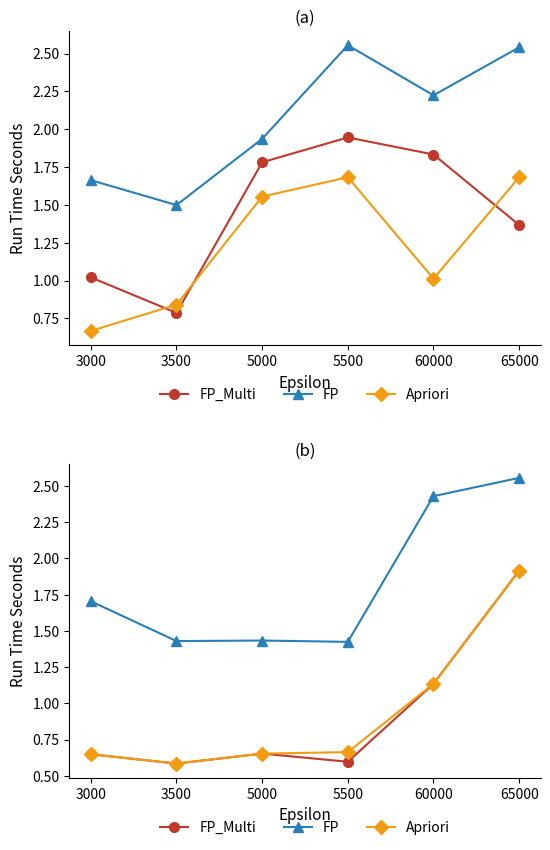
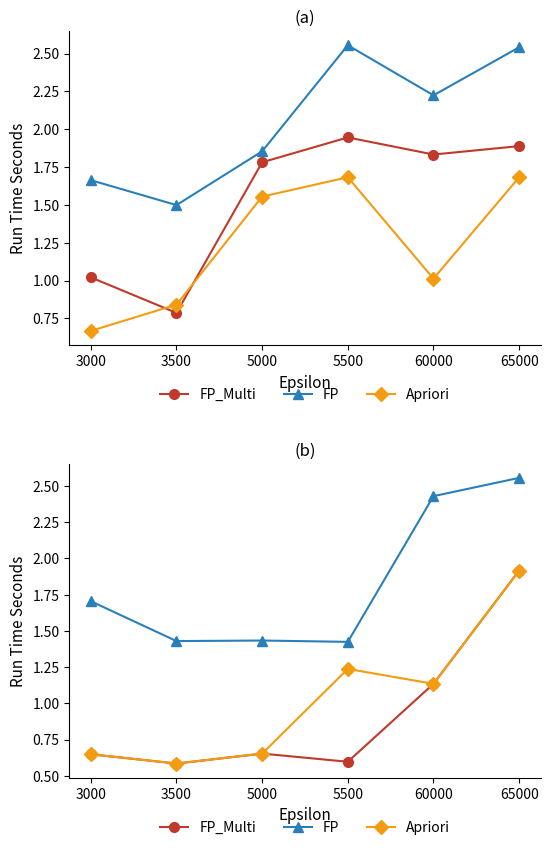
  {
    "(a)": {
      "FP_Multi": {
        "3000": 1.02,
        "3500": 0.79,
        "5000": 1.78,
        "5500": 1.95,
        "60000": 1.83,
-       "65000": 1.37
+       "65000": 1.89
      },
      "FP": {
        "3000": 1.66,
        "3500": 1.50,
-       "5000": 1.94,
+       "5000": 1.85,
        "5500": 2.55,
        "60000": 2.22,
        "65000": 2.54
      },
      "Apriori": {
        "3000": 0.67,
        "3500": 0.84,
        "5000": 1.55,
        "5500": 1.68,
        "60000": 1.01,
        "65000": 1.68
      }
    },
    "(b)": {
      "FP_Multi": {
        "5500": 0.60
      },
      "FP": {
        "3000": 1.70,
        "3500": 1.43,
        "5000": 1.43,
        "5500": 1.42,
        "60000": 2.43,
        "65000": 2.56
      },
      "Apriori": {
-       "5500": 0.66
+       "5500": 1.24
      }
    }
  }
